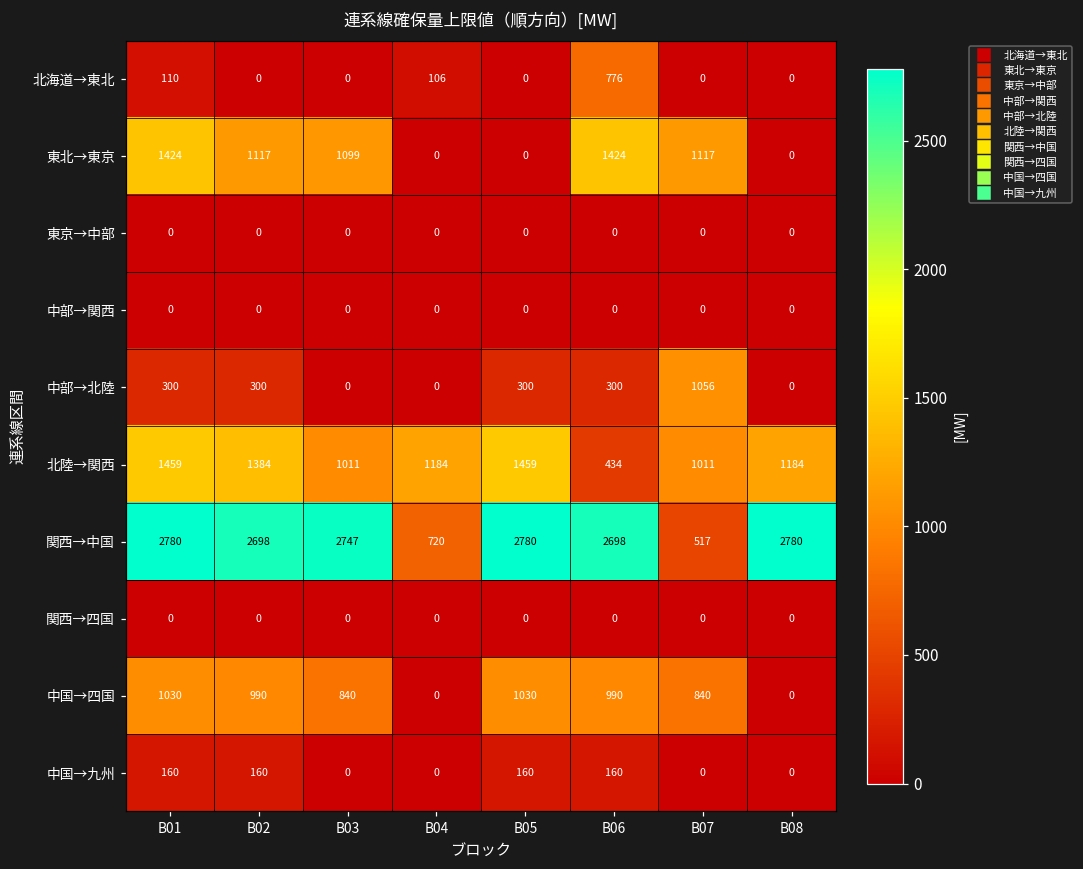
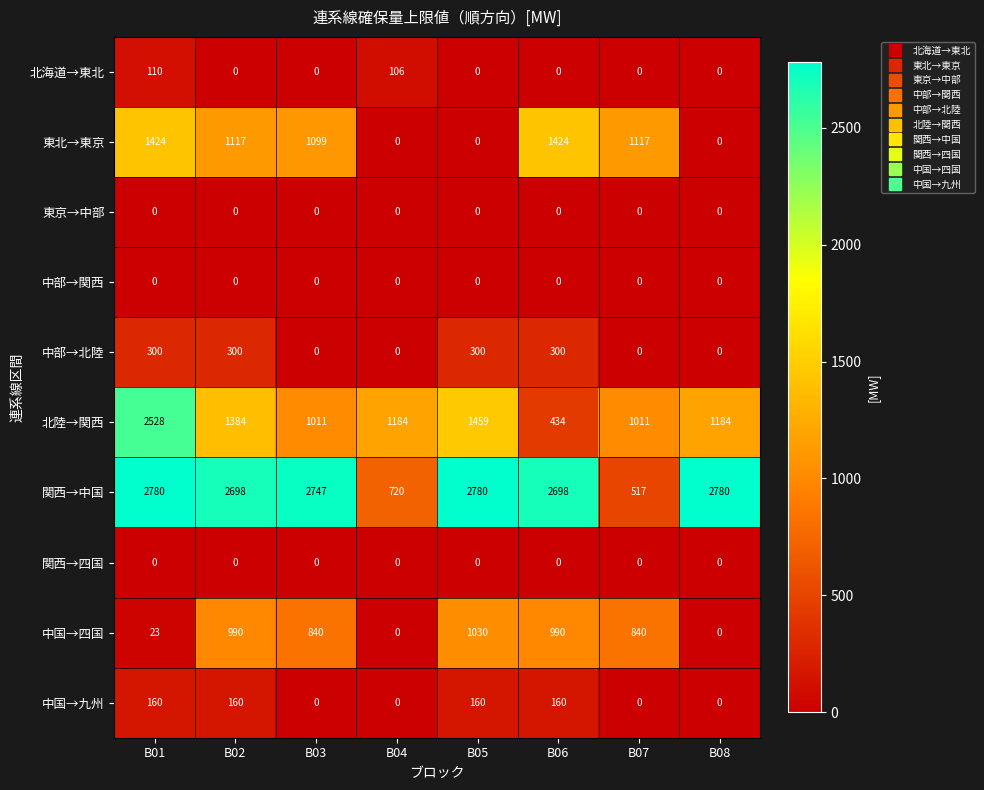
  {
    "北海道→東北": {
      "B01": 110,
      "B02": 0,
      "B03": 0,
      "B04": 106,
      "B05": 0,
-     "B06": 776,
+     "B06": 0,
      "B07": 0,
      "B08": 0
    },
    "東北→東京": {
      "B01": 1424,
      "B02": 1117,
      "B03": 1099,
      "B04": 0,
      "B05": 0,
      "B06": 1424,
      "B07": 1117,
      "B08": 0
    },
    "東京→中部": {
      "B01": 0,
      "B02": 0,
      "B03": 0,
      "B04": 0,
      "B05": 0,
      "B06": 0,
      "B07": 0,
      "B08": 0
    },
    "中部→関西": {
      "B01": 0,
      "B02": 0,
      "B03": 0,
      "B04": 0,
      "B05": 0,
      "B06": 0,
      "B07": 0,
      "B08": 0
    },
    "中部→北陸": {
      "B01": 300,
      "B02": 300,
      "B03": 0,
      "B04": 0,
      "B05": 300,
      "B06": 300,
-     "B07": 1056,
+     "B07": 0,
      "B08": 0
    },
    "北陸→関西": {
-     "B01": 1459,
+     "B01": 2528,
      "B02": 1384,
      "B03": 1011,
      "B04": 1184,
      "B05": 1459,
      "B06": 434,
      "B07": 1011,
      "B08": 1184
    },
    "関西→中国": {
      "B01": 2780,
      "B02": 2698,
      "B03": 2747,
      "B04": 720,
      "B05": 2780,
      "B06": 2698,
      "B07": 517,
      "B08": 2780
    },
    "関西→四国": {
      "B01": 0,
      "B02": 0,
      "B03": 0,
      "B04": 0,
      "B05": 0,
      "B06": 0,
      "B07": 0,
      "B08": 0
    },
    "中国→四国": {
-     "B01": 1030,
+     "B01": 23,
      "B02": 990,
      "B03": 840,
      "B04": 0,
      "B05": 1030,
      "B06": 990,
      "B07": 840,
      "B08": 0
    },
    "中国→九州": {
      "B01": 160,
      "B02": 160,
      "B03": 0,
      "B04": 0,
      "B05": 160,
      "B06": 160,
      "B07": 0,
      "B08": 0
    }
  }
